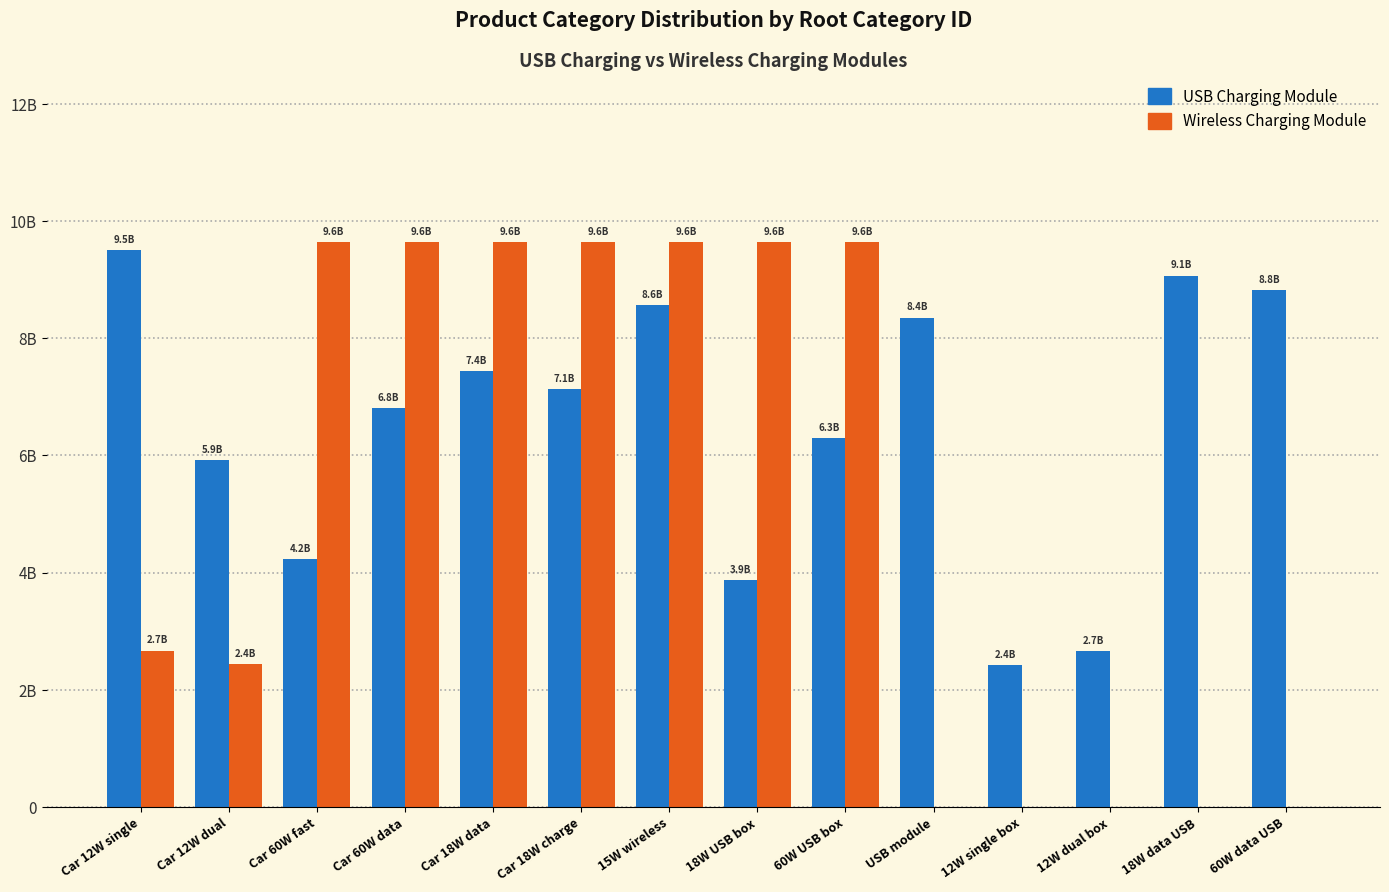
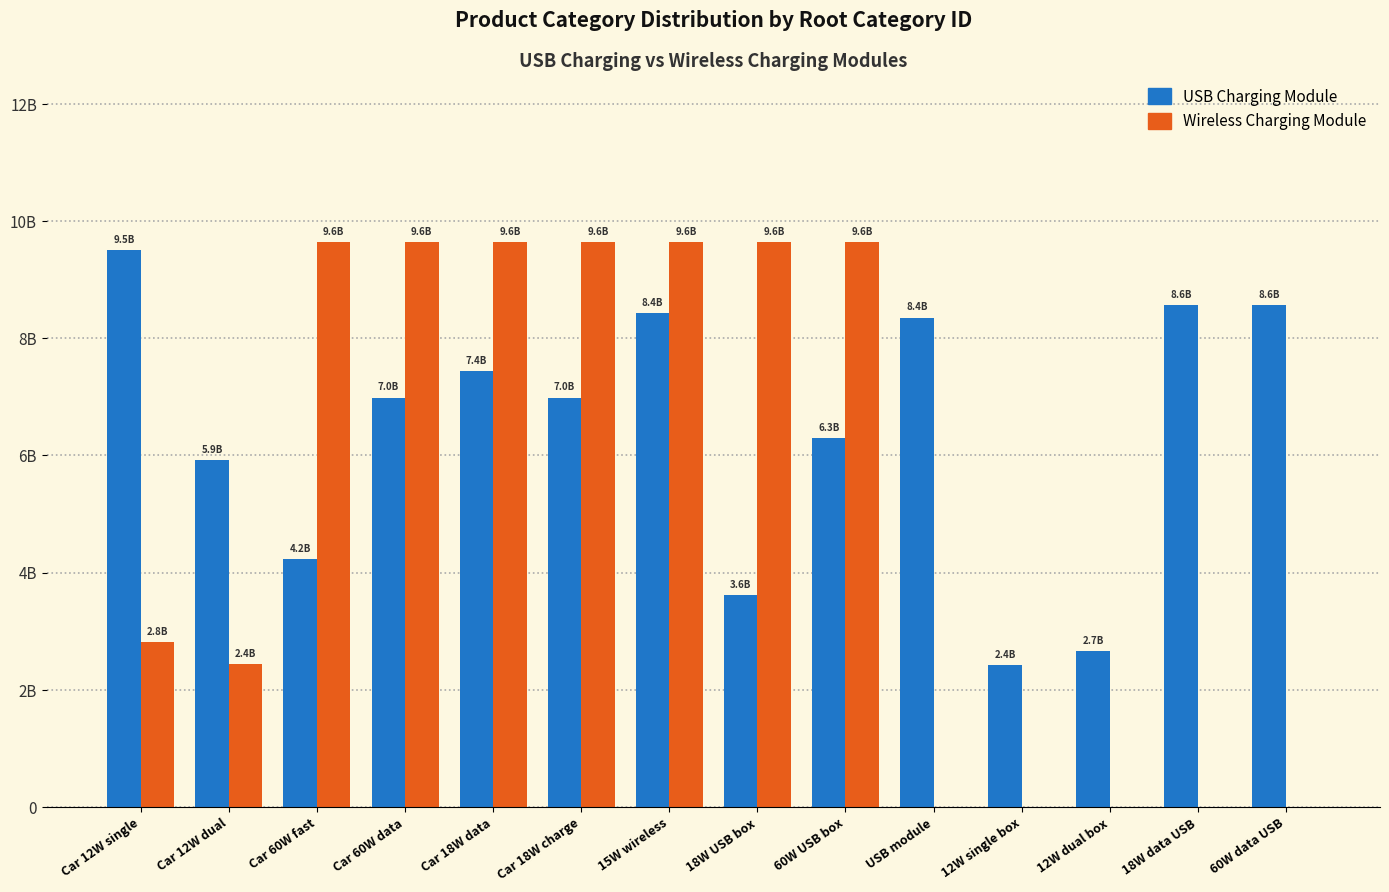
  {
    "USB Charging Module": {
      "Car 12W single": "9.5B",
      "Car 12W dual": "5.9B",
      "Car 60W fast": "4.2B",
-     "Car 60W data": "6.8B",
+     "Car 60W data": "7.0B",
      "Car 18W data": "7.4B",
-     "Car 18W charge": "7.1B",
-     "15W wireless": "8.6B",
-     "18W USB box": "3.9B",
+     "Car 18W charge": "7.0B",
+     "15W wireless": "8.4B",
+     "18W USB box": "3.6B",
      "60W USB box": "6.3B",
      "USB module": "8.4B",
      "12W single box": "2.4B",
      "12W dual box": "2.7B",
-     "18W data USB": "9.1B",
-     "60W data USB": "8.8B"
+     "18W data USB": "8.6B",
+     "60W data USB": "8.6B"
    },
    "Wireless Charging Module": {
-     "Car 12W single": "2.7B",
+     "Car 12W single": "2.8B",
      "Car 12W dual": "2.4B",
      "Car 60W fast": "9.6B",
      "Car 60W data": "9.6B",
      "Car 18W data": "9.6B",
      "Car 18W charge": "9.6B",
      "15W wireless": "9.6B",
      "18W USB box": "9.6B",
      "60W USB box": "9.6B"
    }
  }
